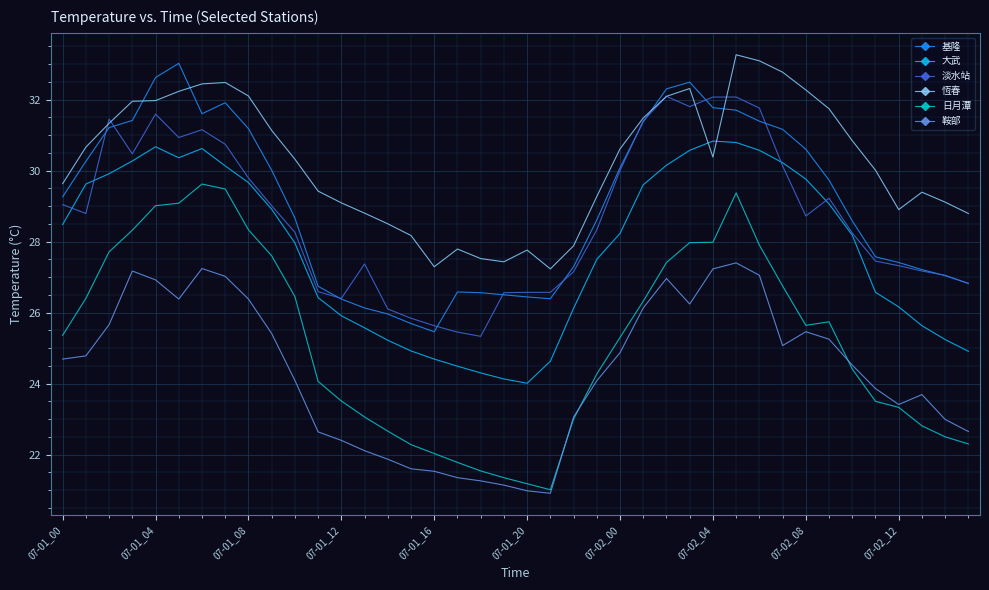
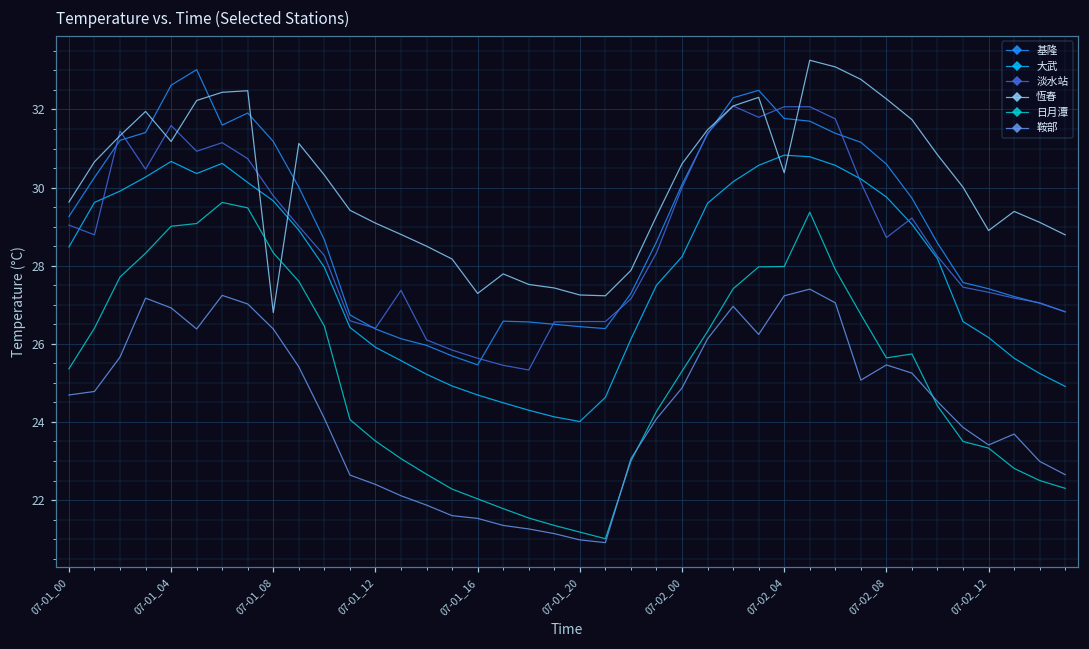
  {
    "恆春": {
      "07-01_00": 29.6,
-     "07-01_04": 32.0,
-     "07-01_08": 32.1,
+     "07-01_04": 31.2,
+     "07-01_08": 26.8,
      "07-01_12": 29.1,
      "07-01_16": 27.3,
-     "07-01_20": 27.8,
+     "07-01_20": 27.3,
      "07-02_00": 30.6,
      "07-02_04": 30.4,
      "07-02_08": 32.3,
      "07-02_12": 28.9
    }
  }
